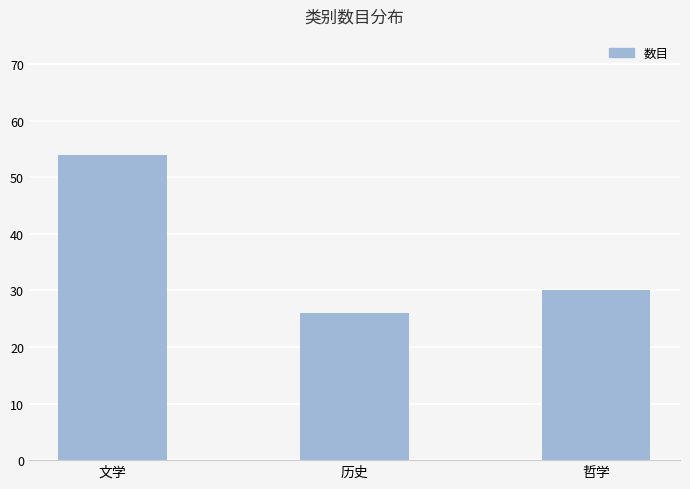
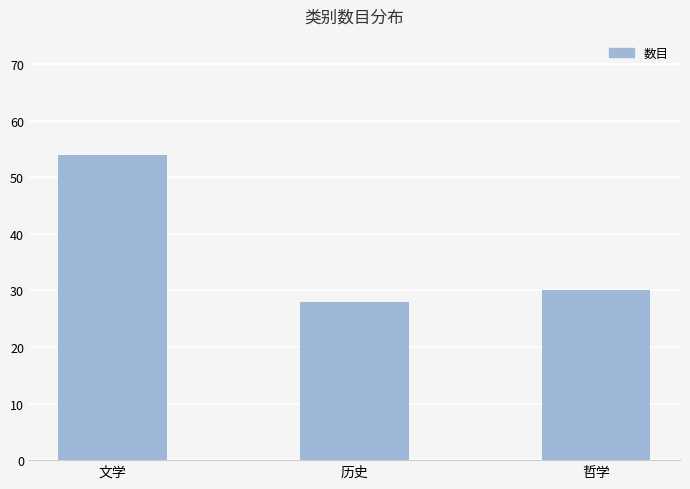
  {
    "文学": 54,
-   "历史": 26,
+   "历史": 28,
    "哲学": 30
  }
